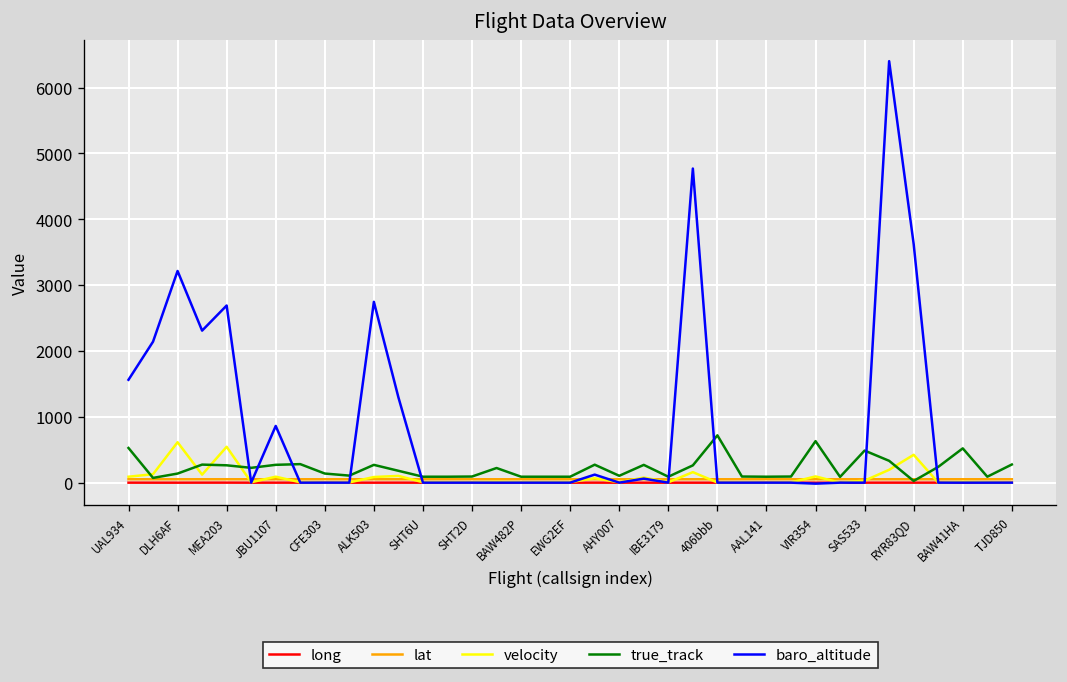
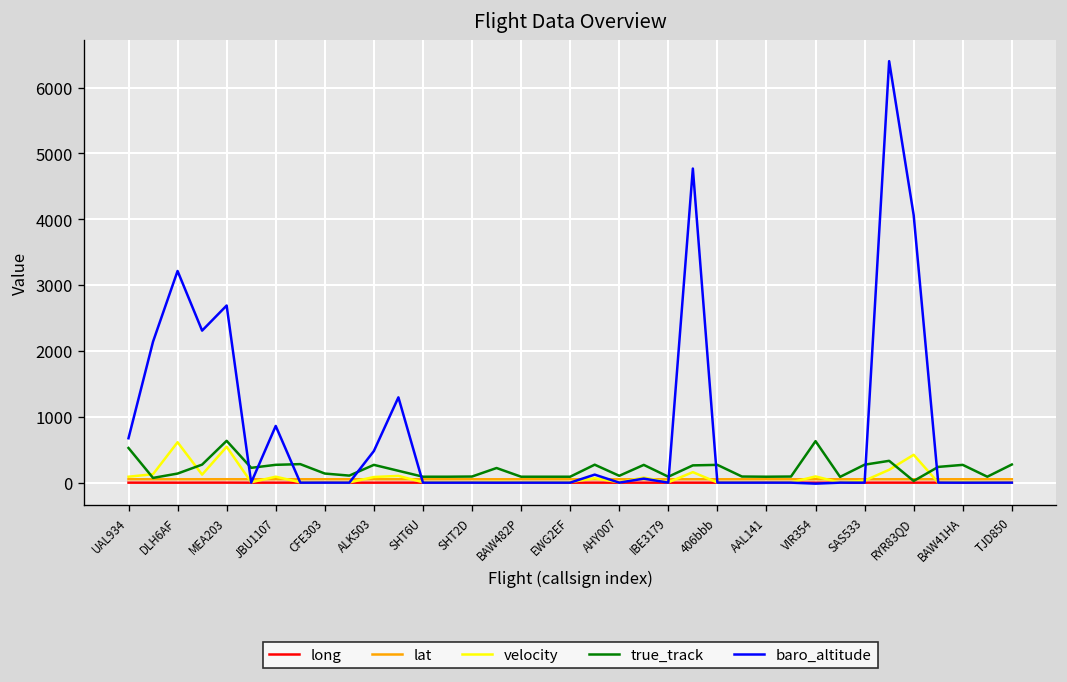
  {
    "long": {
      "UAL934": 0,
      "DLH6AF": 0,
      "MEA203": 0,
      "JBU1107": 0,
      "ALK503": 0
    },
    "lat": {
      "DLH6AF": 100,
      "MEA203": 100,
      "CFE303": 100,
      "AHY007": 100,
      "406bbb": 100,
      "TJD850": 100
    },
    "velocity": {
      "DLH6AF": 600,
      "MEA203": 500,
      "RYR83QD": 400
    },
    "true_track": {
      "UAL934": 500,
      "DLH6AF": 100,
-     "MEA203": 300,
+     "MEA203": 600,
      "JBU1107": 300,
      "CFE303": 100,
      "ALK503": 300,
      "AHY007": 100,
-     "406bbb": 700,
+     "406bbb": 300,
      "VIR354": 600,
-     "SAS533": 500,
-     "BAW41HA": 500,
+     "SAS533": 300,
+     "BAW41HA": 300,
      "TJD850": 300
    },
    "baro_altitude": {
-     "UAL934": 1600,
+     "UAL934": 700,
      "DLH6AF": 3200,
      "MEA203": 2700,
      "JBU1107": 900,
-     "ALK503": 2700,
-     "RYR83QD": 3600
+     "ALK503": 500,
+     "RYR83QD": 4100
    }
  }
